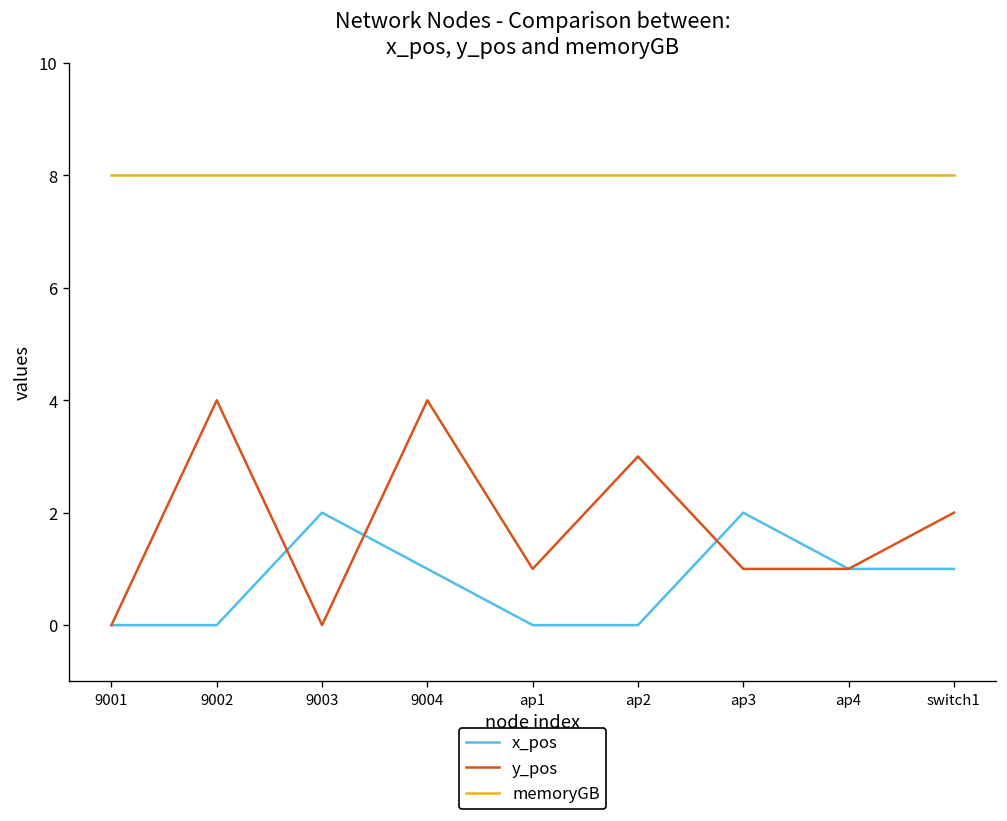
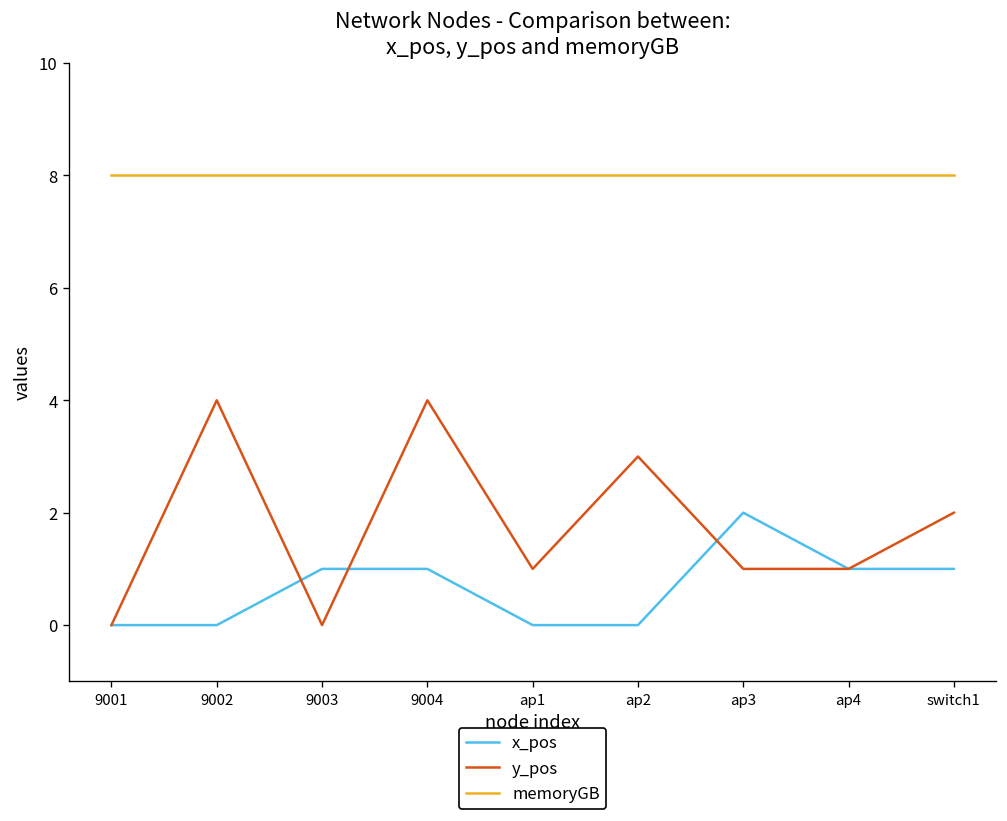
  {
    "x_pos": {
      "9002": 0,
-     "9003": 2,
+     "9003": 1,
      "9004": 1,
      "ap1": 0,
      "ap2": 0,
      "ap3": 2,
      "switch1": 1
    },
    "y_pos": {
      "9002": 4,
      "9003": 0,
      "9004": 4,
      "ap1": 1,
      "ap2": 3,
      "ap3": 1,
      "switch1": 2
    },
    "memoryGB": {
      "9001": 8,
      "9002": 8,
      "9003": 8,
      "9004": 8,
      "ap1": 8,
      "ap2": 8,
      "ap3": 8,
      "ap4": 8,
      "switch1": 8
    }
  }
